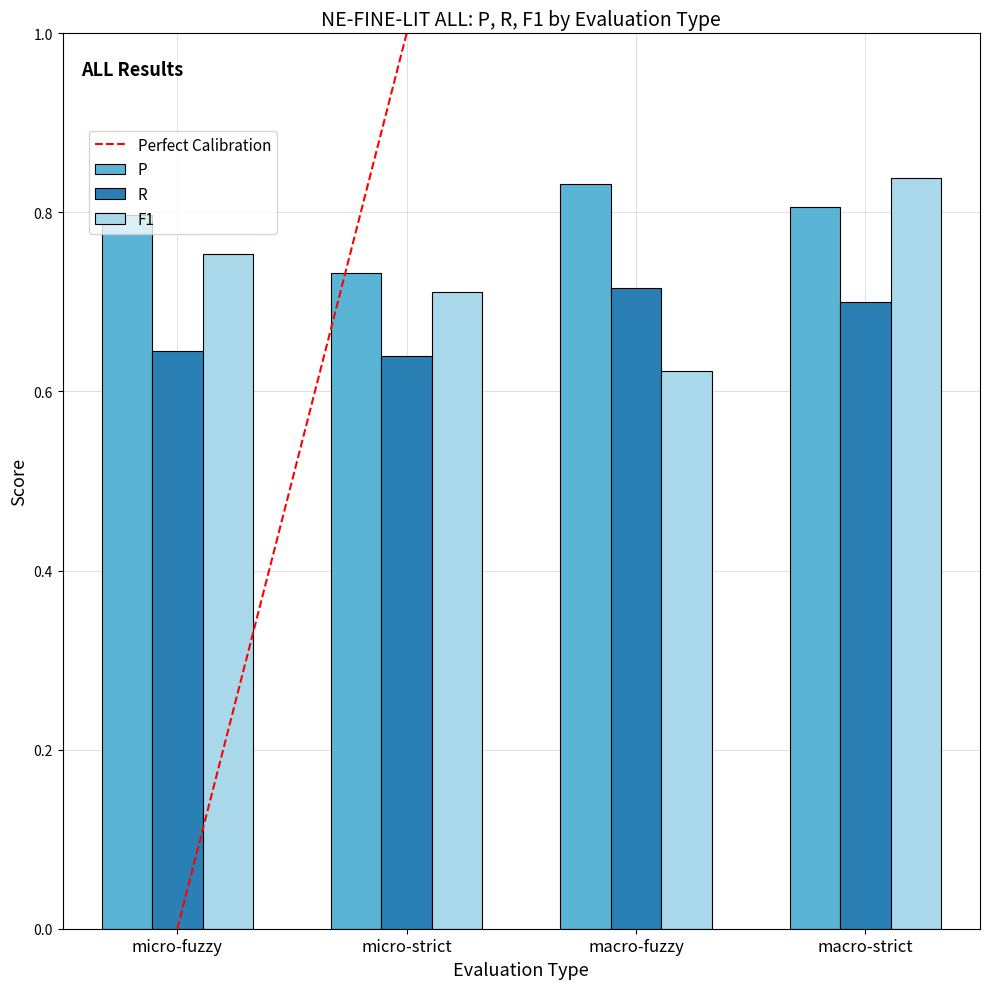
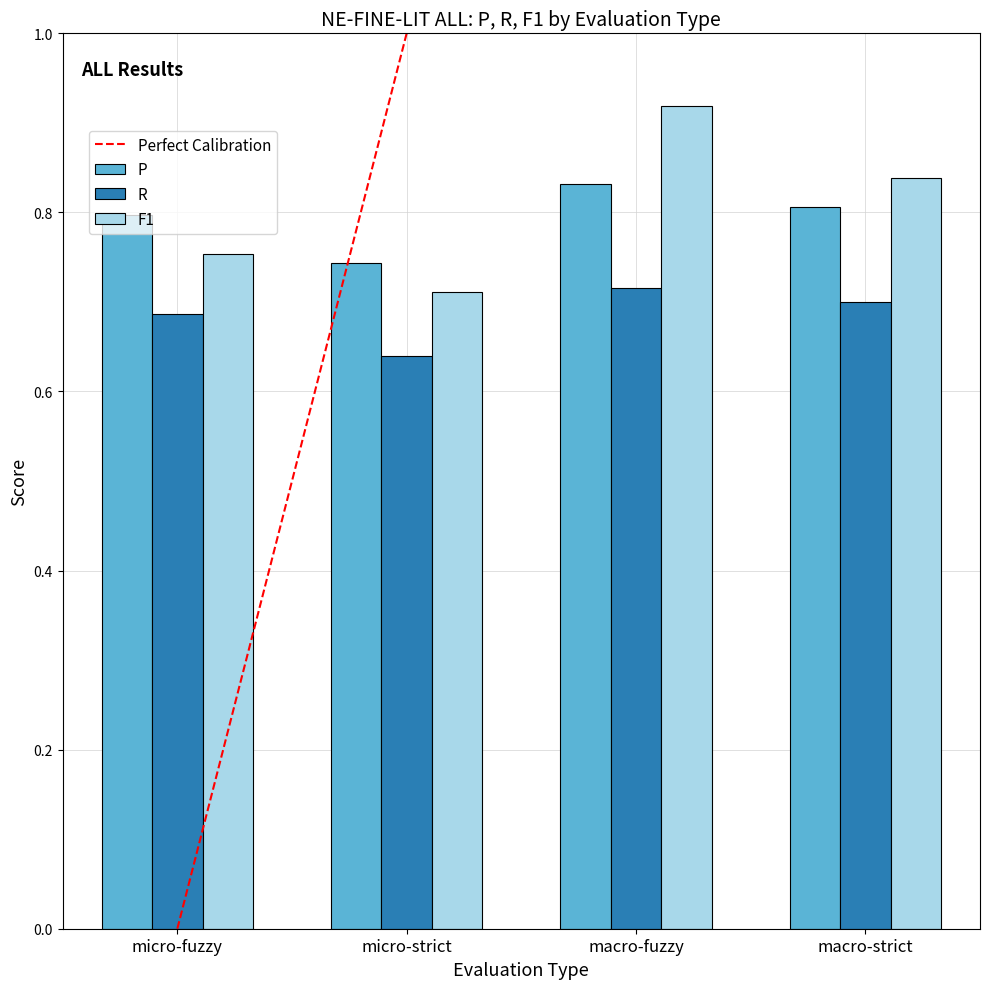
  {
    "Perfect Calibration": {
      "micro-fuzzy": 0.00,
      "micro-strict": 1.00
    },
    "P": {
-     "micro-strict": 0.73,
+     "micro-strict": 0.74,
      "macro-fuzzy": 0.83,
      "macro-strict": 0.81
    },
    "R": {
-     "micro-fuzzy": 0.65,
+     "micro-fuzzy": 0.69,
      "micro-strict": 0.64,
      "macro-fuzzy": 0.72,
      "macro-strict": 0.70
    },
    "F1": {
      "micro-fuzzy": 0.75,
      "micro-strict": 0.71,
-     "macro-fuzzy": 0.62,
+     "macro-fuzzy": 0.92,
      "macro-strict": 0.84
    }
  }
